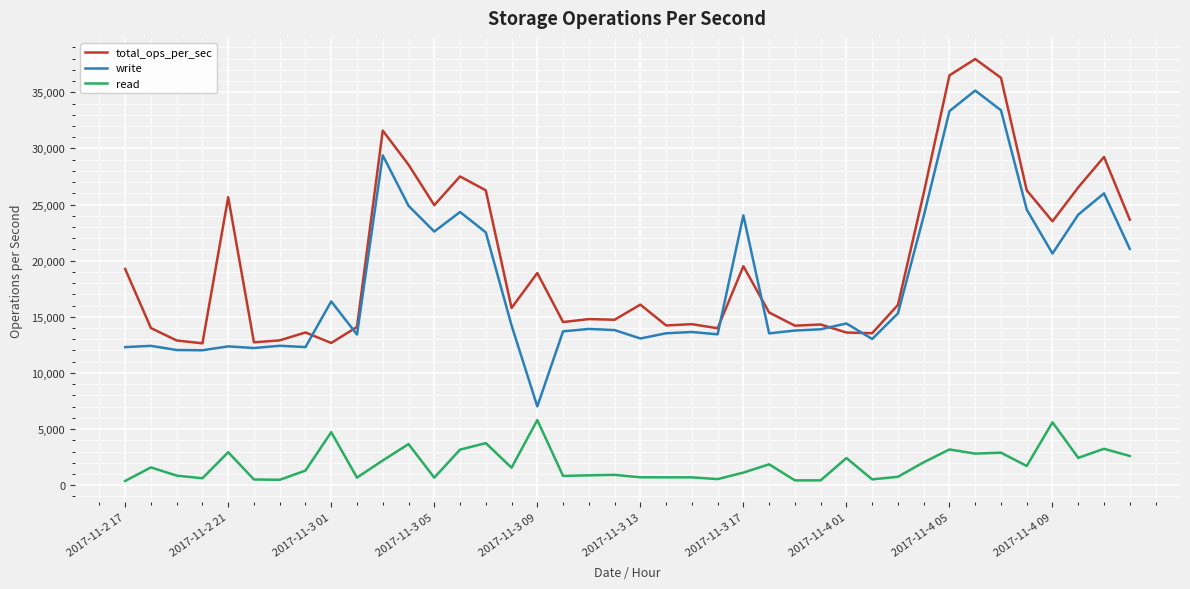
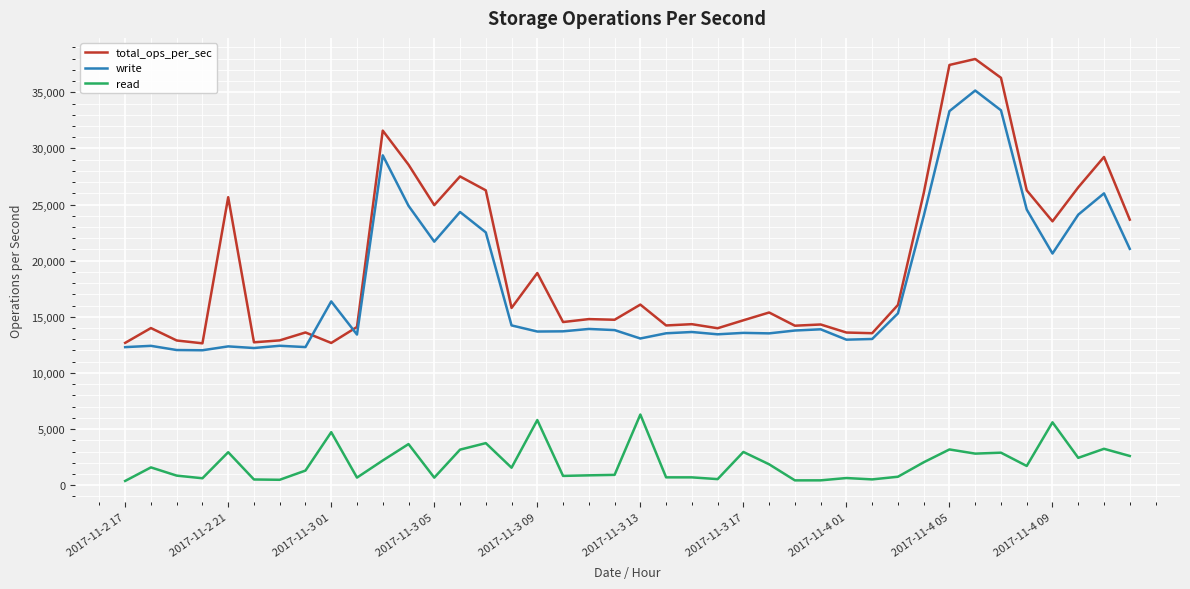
  {
    "total_ops_per_sec": {
-     "2017-11-2 17": "19,300",
+     "2017-11-2 17": "12,700",
      "2017-11-2 21": "25,700",
      "2017-11-3 01": "12,700",
      "2017-11-3 05": "24,900",
      "2017-11-3 09": "18,900",
      "2017-11-3 13": "16,100",
-     "2017-11-3 17": "19,500",
+     "2017-11-3 17": "14,700",
      "2017-11-4 01": "13,600",
-     "2017-11-4 05": "36,500",
+     "2017-11-4 05": "37,400",
      "2017-11-4 09": "23,500"
    },
    "write": {
      "2017-11-2 17": "12,300",
      "2017-11-2 21": "12,400",
      "2017-11-3 01": "16,400",
-     "2017-11-3 05": "22,600",
-     "2017-11-3 09": "7,000",
+     "2017-11-3 05": "21,700",
+     "2017-11-3 09": "13,700",
      "2017-11-3 13": "13,100",
-     "2017-11-3 17": "24,000",
-     "2017-11-4 01": "14,400",
+     "2017-11-3 17": "13,600",
+     "2017-11-4 01": "13,000",
      "2017-11-4 05": "33,300",
      "2017-11-4 09": "20,600"
    },
    "read": {
      "2017-11-2 17": "400",
      "2017-11-2 21": "2,900",
      "2017-11-3 01": "4,700",
      "2017-11-3 05": "700",
      "2017-11-3 09": "5,800",
-     "2017-11-3 13": "700",
-     "2017-11-3 17": "1,100",
-     "2017-11-4 01": "2,400",
+     "2017-11-3 13": "6,300",
+     "2017-11-3 17": "3,000",
+     "2017-11-4 01": "600",
      "2017-11-4 05": "3,200",
      "2017-11-4 09": "5,600"
    }
  }
